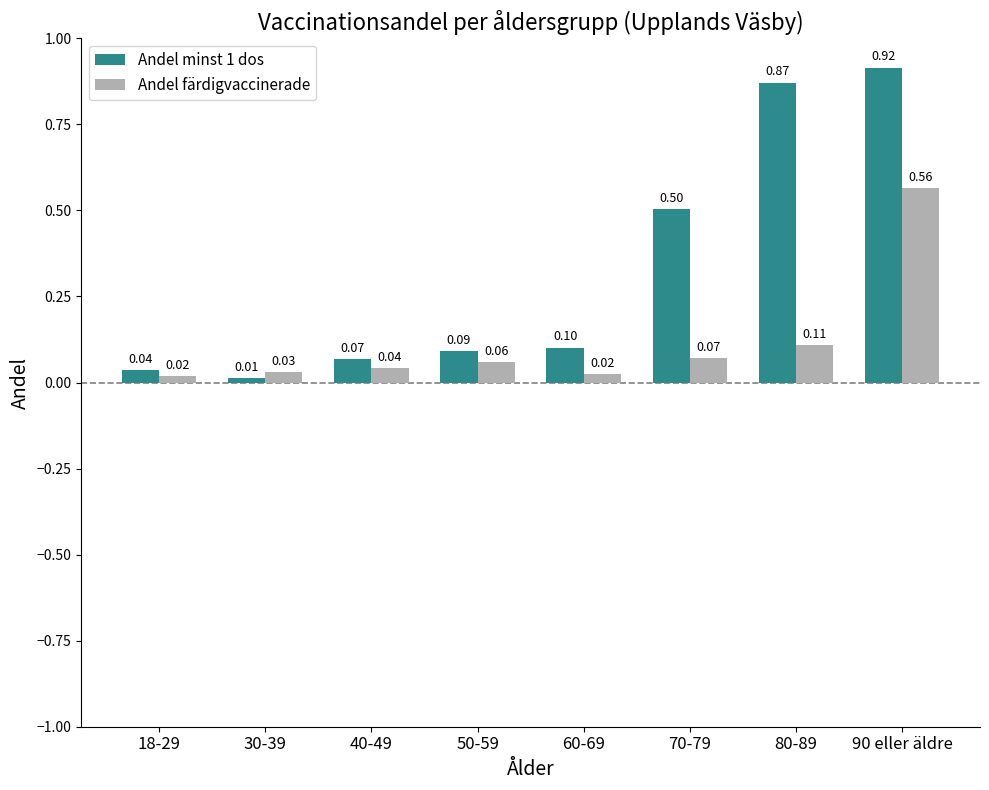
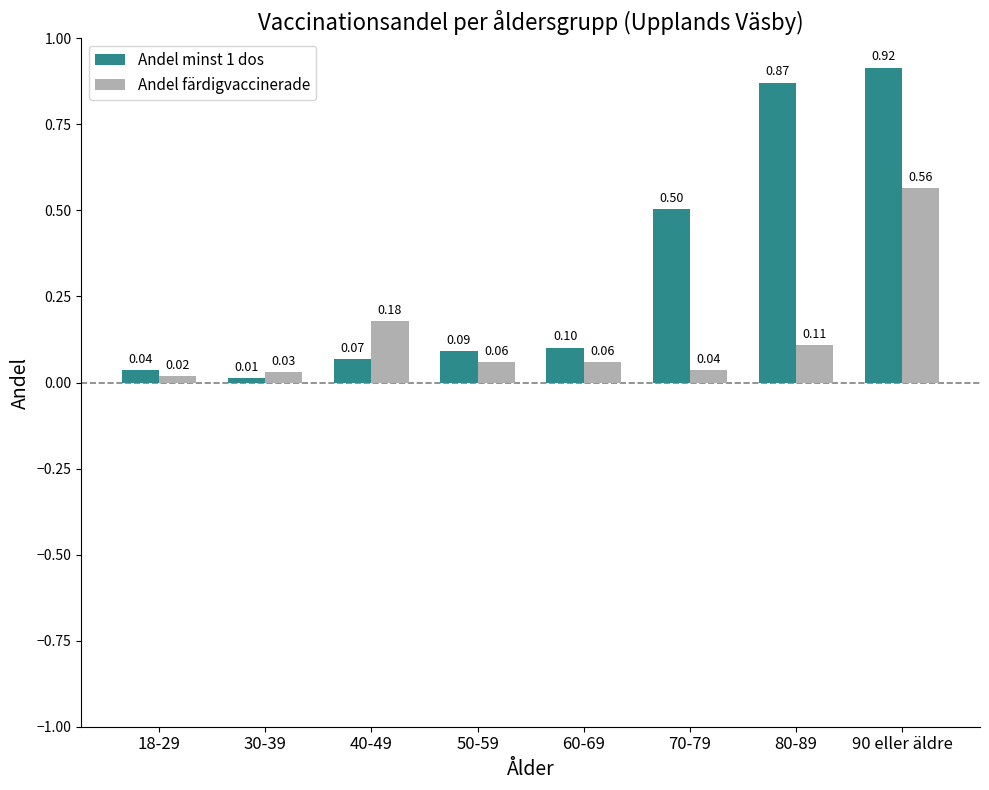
  {
    "Andel minst 1 dos": {
      "18-29": 0.04,
      "30-39": 0.01,
      "40-49": 0.07,
      "50-59": 0.09,
      "60-69": 0.10,
      "70-79": 0.50,
      "80-89": 0.87,
      "90 eller äldre": 0.92
    },
    "Andel färdigvaccinerade": {
      "18-29": 0.02,
      "30-39": 0.03,
-     "40-49": 0.04,
+     "40-49": 0.18,
      "50-59": 0.06,
-     "60-69": 0.02,
-     "70-79": 0.07,
+     "60-69": 0.06,
+     "70-79": 0.04,
      "80-89": 0.11,
      "90 eller äldre": 0.56
    }
  }
